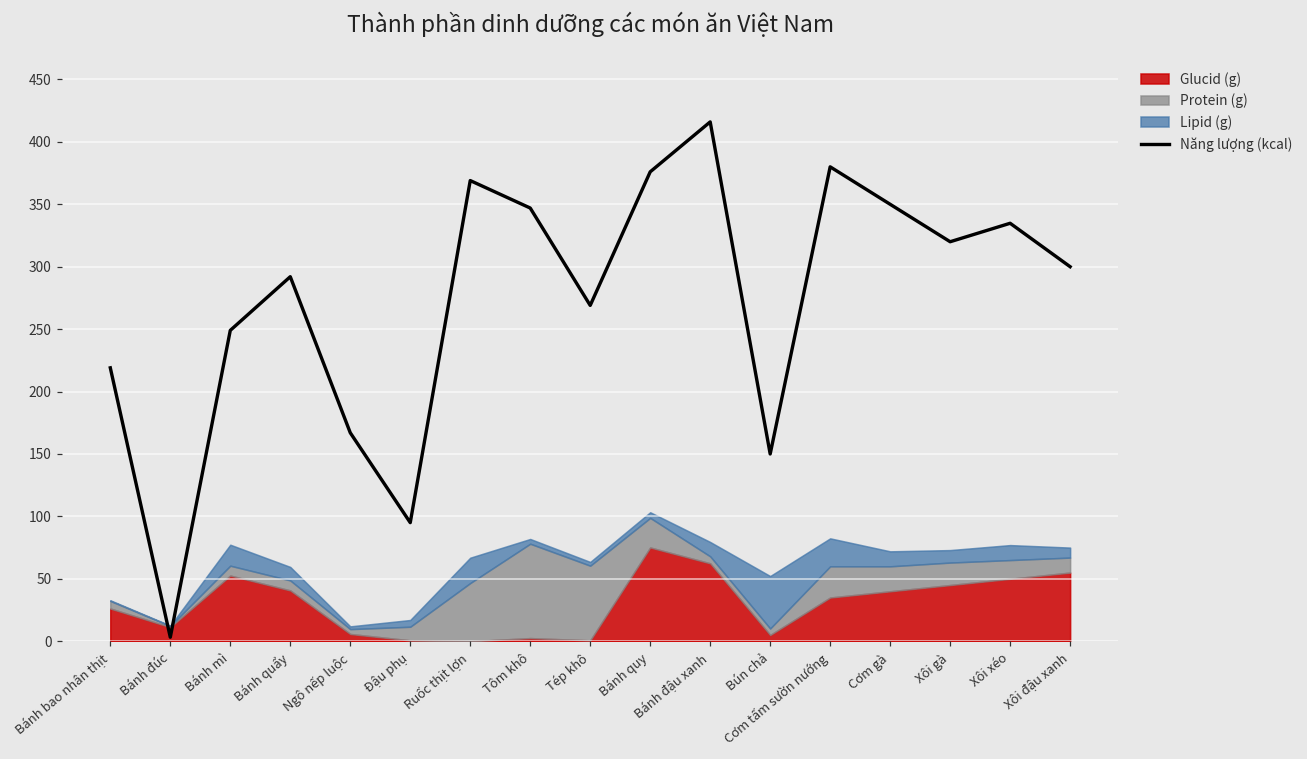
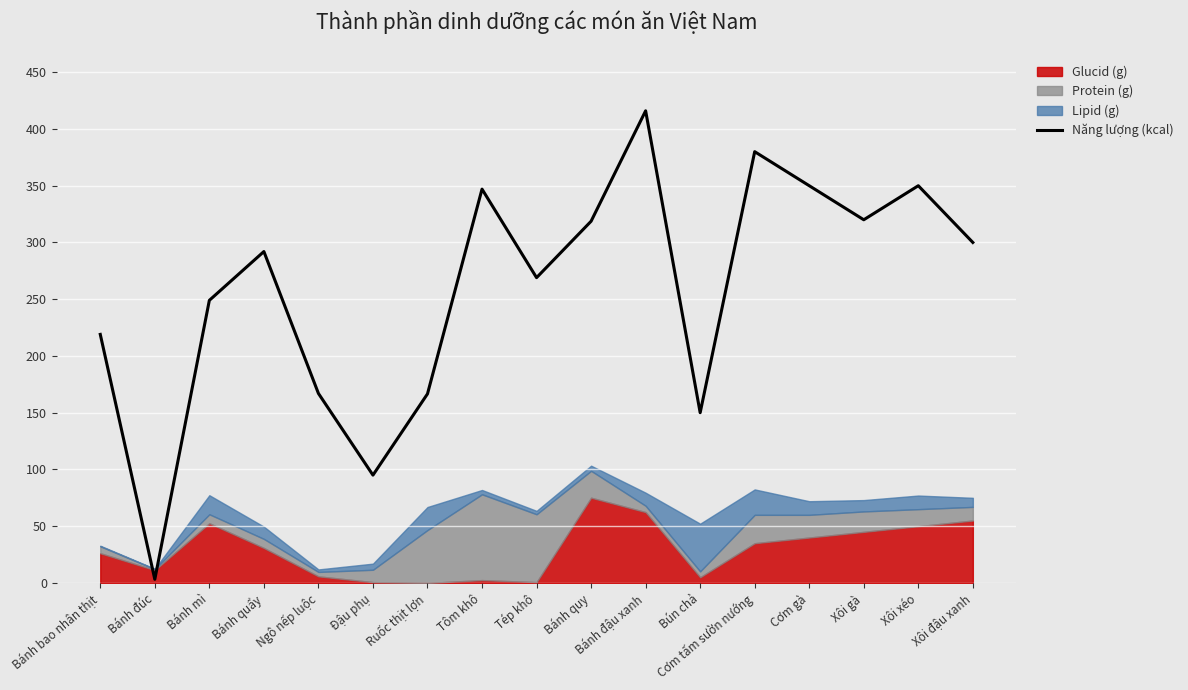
  {
    "Năng lượng (kcal)": {
      "Bánh bao nhân thịt": 219,
      "Bánh đúc": 3,
      "Bánh mì": 249,
      "Bánh quẩy": 292,
      "Ngô nếp luộc": 167,
      "Đậu phụ": 95,
-     "Ruốc thịt lợn": 369,
+     "Ruốc thịt lợn": 167,
      "Tôm khô": 347,
      "Tép khô": 269,
-     "Bánh quy": 376,
+     "Bánh quy": 319,
      "Bánh đậu xanh": 416,
      "Bún chả": 150,
      "Cơm tấm sườn nướng": 380,
      "Cơm gà": 350,
      "Xôi gà": 320,
-     "Xôi xéo": 335,
+     "Xôi xéo": 350,
      "Xôi đậu xanh": 300
    },
    "Glucid (g)": {
      "Bánh bao nhân thịt": 26,
      "Bánh mì": 53,
-     "Bánh quẩy": 41,
+     "Bánh quẩy": 31,
      "Ngô nếp luộc": 6,
      "Ruốc thịt lợn": 0,
      "Tôm khô": 3,
      "Bánh quy": 75,
      "Bánh đậu xanh": 62,
      "Bún chả": 5,
      "Cơm tấm sườn nướng": 35,
      "Cơm gà": 40,
      "Xôi gà": 45,
      "Xôi xéo": 50,
      "Xôi đậu xanh": 55
    },
    "Protein (g)": {
      "Bánh mì": 8,
      "Bánh quẩy": 8,
      "Đậu phụ": 11,
      "Ruốc thịt lợn": 47,
      "Tôm khô": 76,
      "Tép khô": 60,
      "Bánh quy": 24,
      "Bánh đậu xanh": 6,
      "Bún chả": 5,
      "Cơm tấm sườn nướng": 25,
      "Cơm gà": 20,
      "Xôi gà": 18,
      "Xôi xéo": 15,
      "Xôi đậu xanh": 12
    },
    "Lipid (g)": {
      "Bánh mì": 17,
      "Bánh quẩy": 11,
      "Đậu phụ": 5,
      "Ruốc thịt lợn": 20,
      "Tôm khô": 4,
      "Tép khô": 3,
      "Bánh quy": 5,
      "Bánh đậu xanh": 12,
      "Bún chả": 42,
      "Cơm tấm sườn nướng": 22,
      "Cơm gà": 12,
      "Xôi gà": 10,
      "Xôi xéo": 12,
      "Xôi đậu xanh": 8
    }
  }
